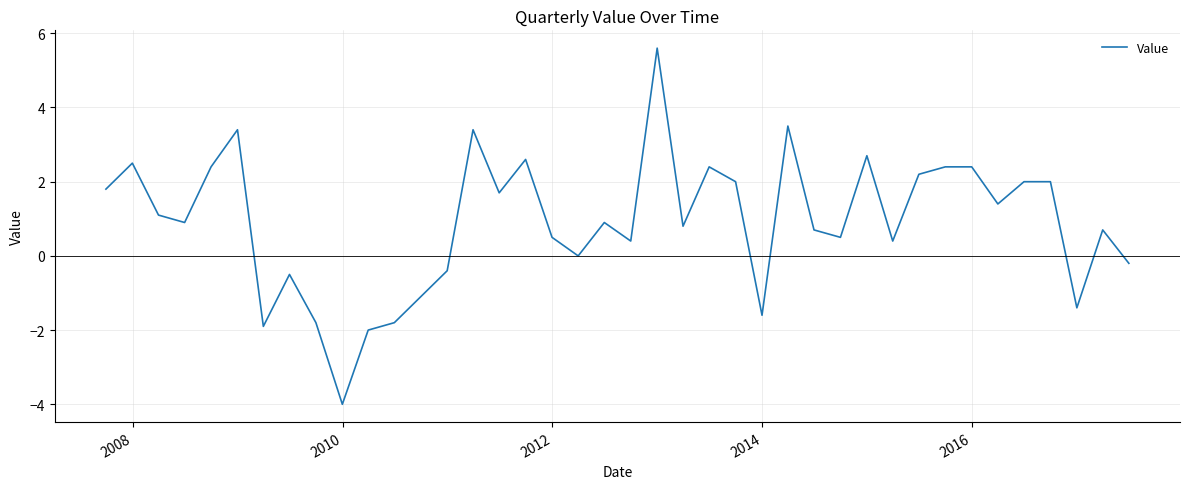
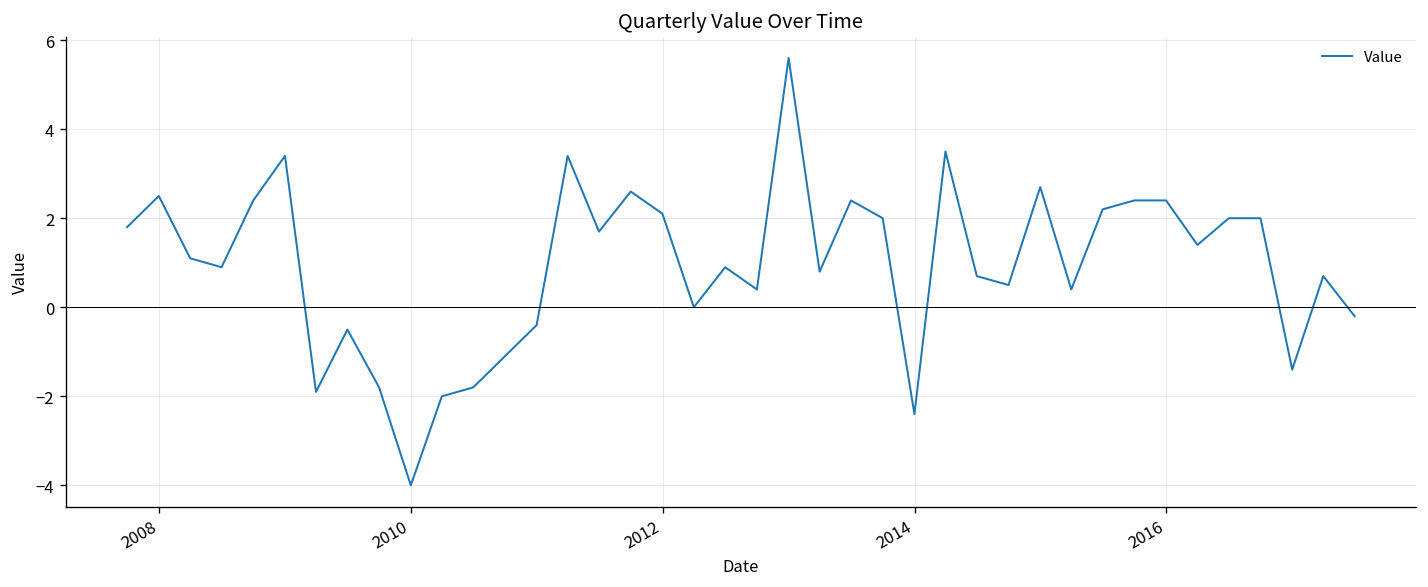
  {
    "2008": 2.5,
    "2010": -4.0,
-   "2012": 0.5,
-   "2014": -1.6,
+   "2012": 2.1,
+   "2014": -2.4,
    "2016": 2.4
  }
